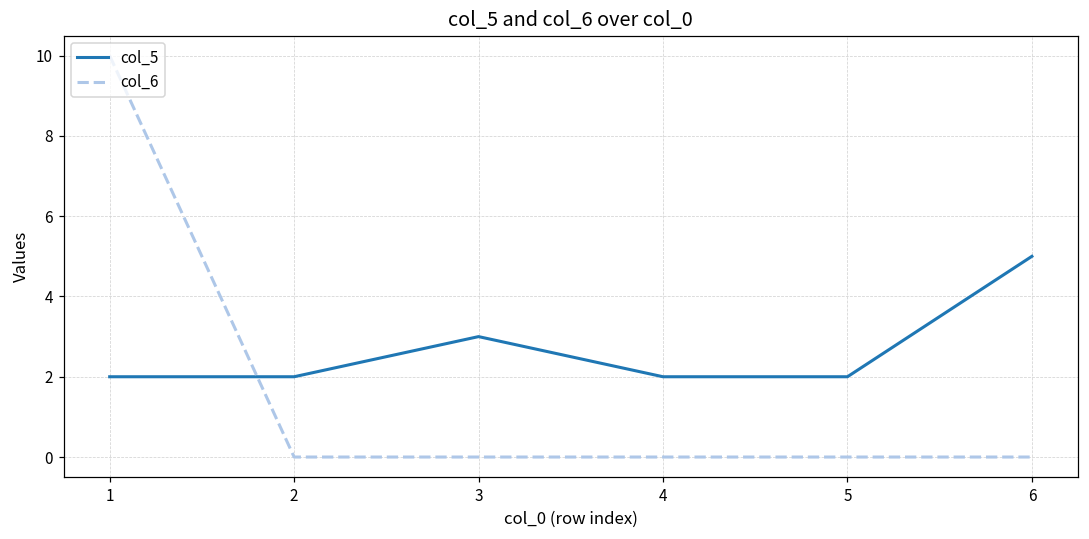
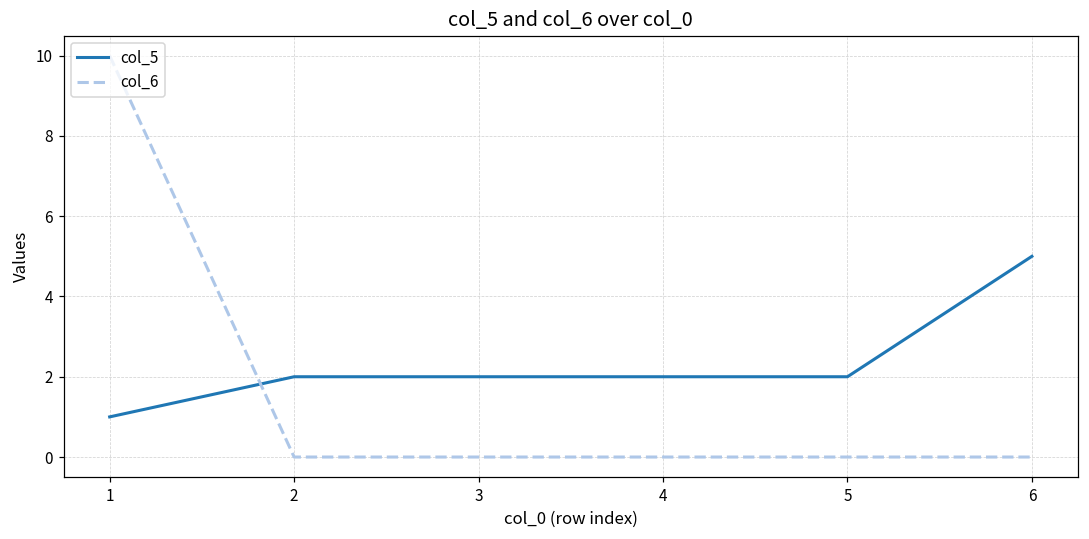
  {
    "col_5": {
-     "1": 2,
+     "1": 1,
      "2": 2,
-     "3": 3,
+     "3": 2,
      "4": 2,
      "5": 2,
      "6": 5
    },
    "col_6": {
      "2": 0,
      "3": 0,
      "4": 0,
      "5": 0,
      "6": 0
    }
  }
